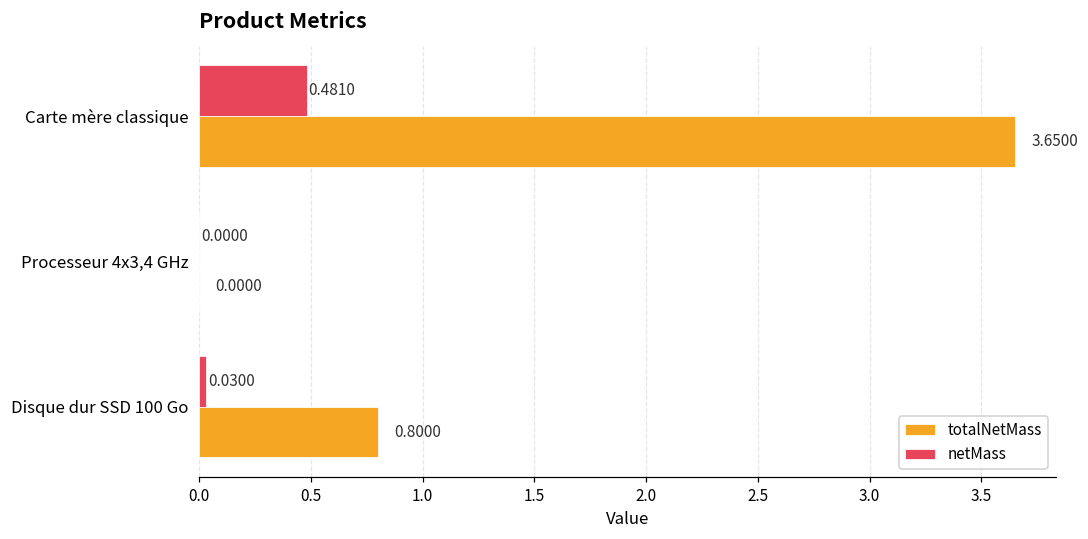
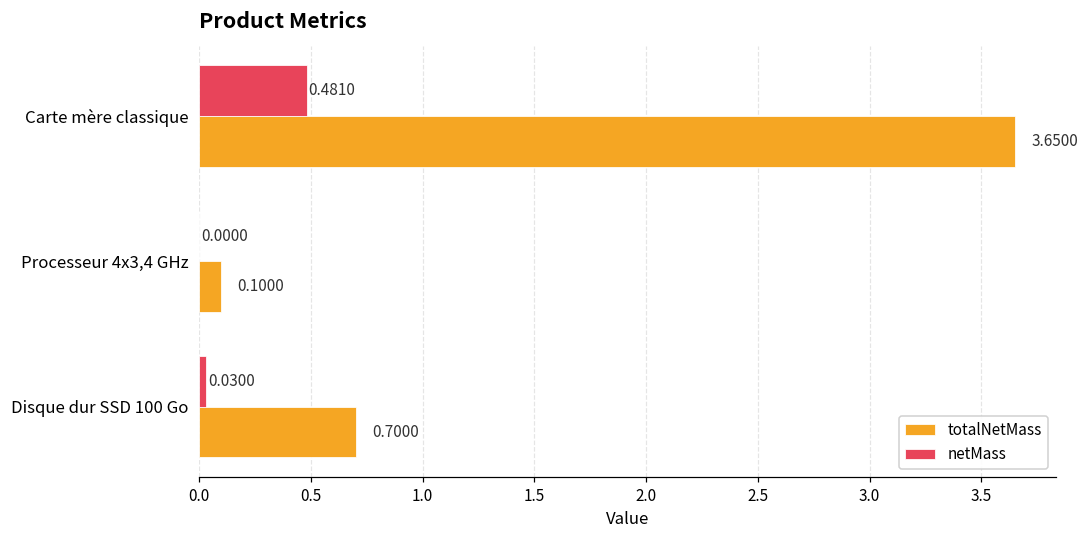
  {
    "totalNetMass": {
      "Carte mère classique": 3.6500,
-     "Processeur 4x3,4 GHz": 0.0000,
-     "Disque dur SSD 100 Go": 0.8000
+     "Processeur 4x3,4 GHz": 0.1000,
+     "Disque dur SSD 100 Go": 0.7000
    },
    "netMass": {
      "Carte mère classique": 0.4810,
      "Processeur 4x3,4 GHz": 0.0000,
      "Disque dur SSD 100 Go": 0.0300
    }
  }
